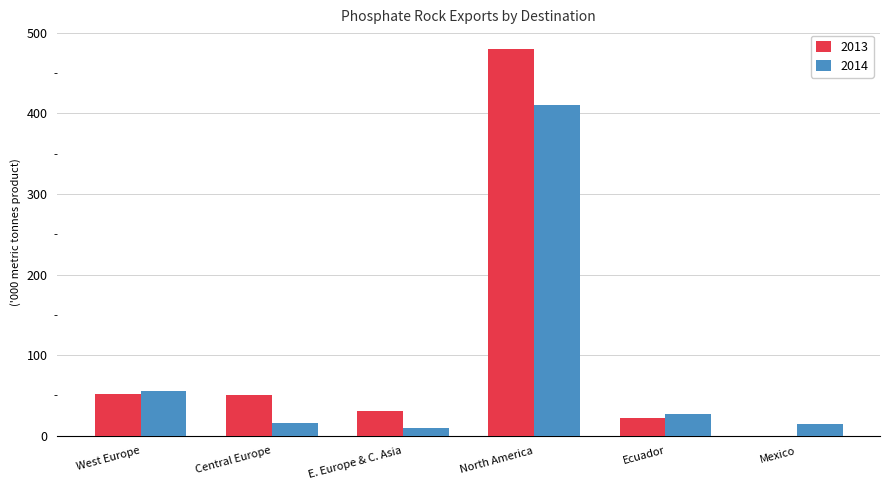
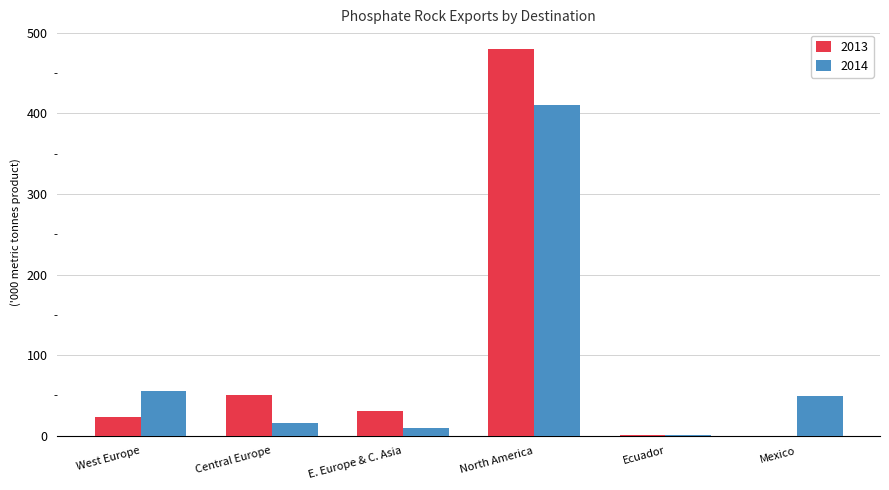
  {
    "2013": {
-     "West Europe": 50,
+     "West Europe": 20,
      "Central Europe": 50,
      "E. Europe & C. Asia": 30,
      "North America": 480,
-     "Ecuador": 20,
+     "Ecuador": 0,
      "Mexico": 0
    },
    "2014": {
      "West Europe": 60,
      "Central Europe": 20,
      "E. Europe & C. Asia": 10,
      "North America": 410,
-     "Ecuador": 30,
-     "Mexico": 10
+     "Ecuador": 0,
+     "Mexico": 50
    }
  }
